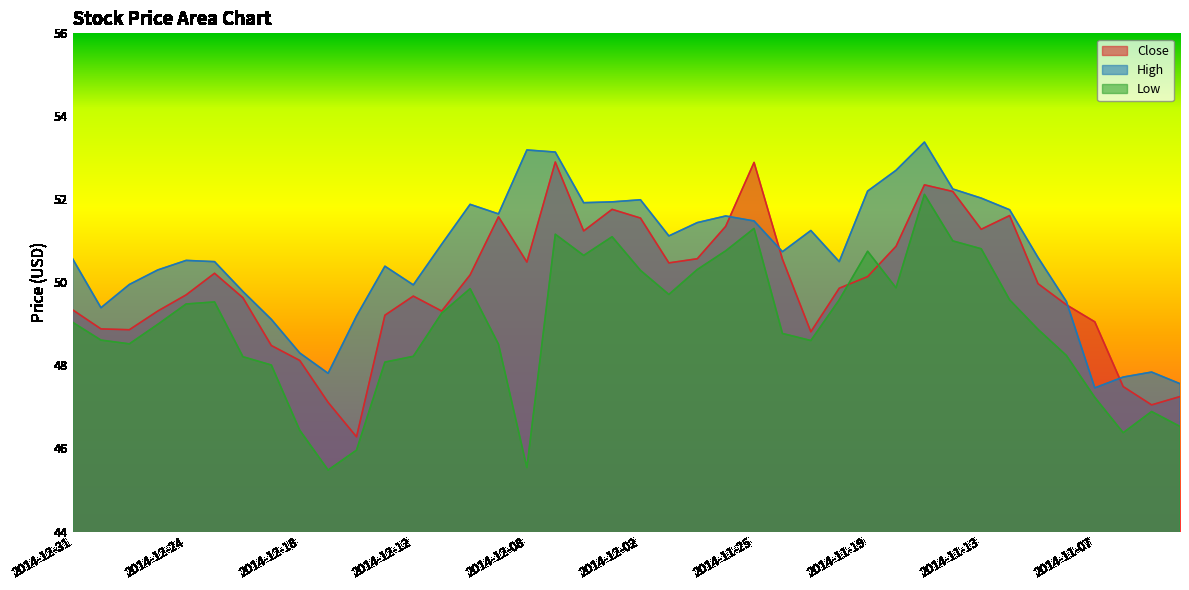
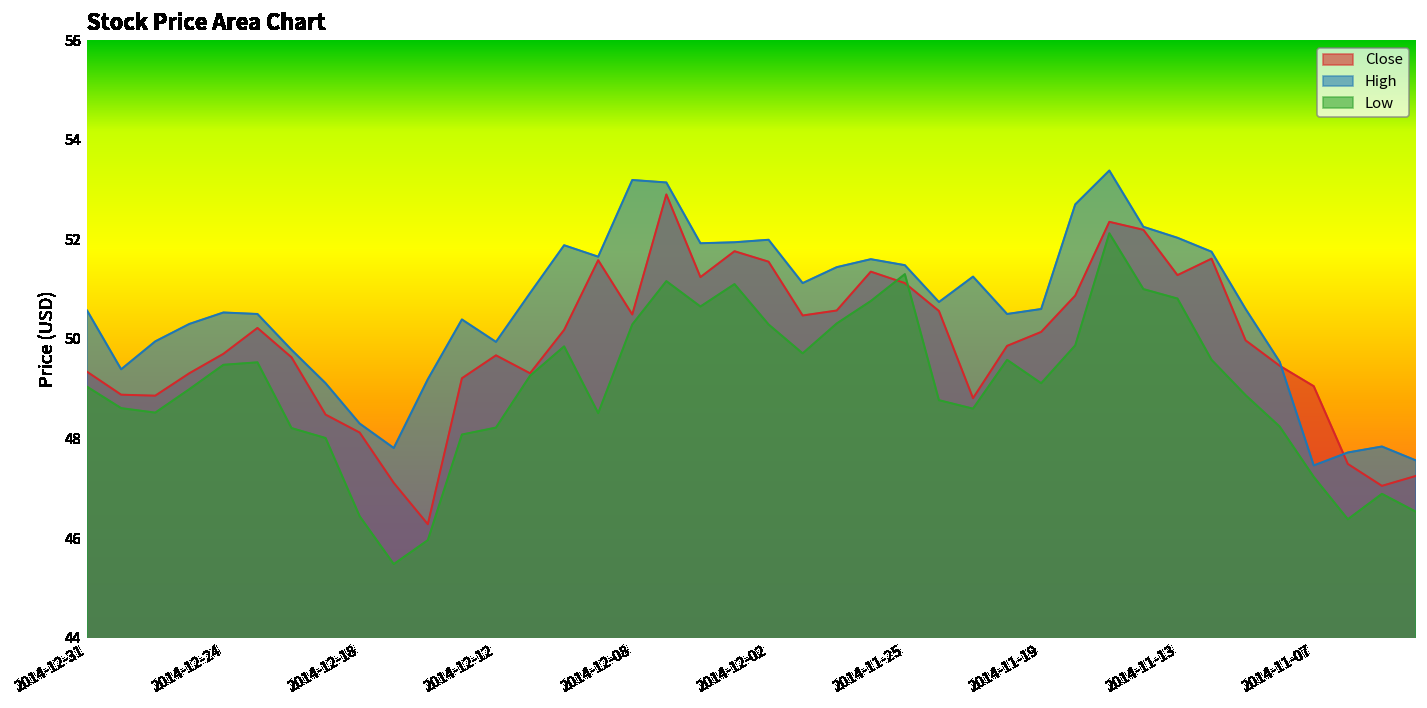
  {
    "Close": {
      "2014-12-31": 49.3,
      "2014-12-24": 49.7,
      "2014-12-18": 48.1,
      "2014-12-12": 49.7,
      "2014-12-08": 50.5,
      "2014-12-02": 51.6,
-     "2014-11-25": 52.9,
+     "2014-11-25": 51.1,
      "2014-11-19": 50.1,
      "2014-11-13": 51.3,
      "2014-11-07": 49.1
    },
    "High": {
      "2014-12-31": 50.6,
      "2014-12-24": 50.5,
      "2014-12-18": 48.3,
      "2014-12-12": 49.9,
      "2014-12-08": 53.2,
      "2014-12-02": 52.0,
      "2014-11-25": 51.5,
-     "2014-11-19": 52.2,
+     "2014-11-19": 50.6,
      "2014-11-13": 52.0,
      "2014-11-07": 47.5
    },
    "Low": {
      "2014-12-31": 49.0,
      "2014-12-24": 49.5,
      "2014-12-18": 46.4,
      "2014-12-12": 48.2,
-     "2014-12-08": 45.5,
+     "2014-12-08": 50.3,
      "2014-12-02": 50.3,
      "2014-11-25": 51.3,
-     "2014-11-19": 50.8,
+     "2014-11-19": 49.1,
      "2014-11-13": 50.8,
      "2014-11-07": 47.2
    }
  }
